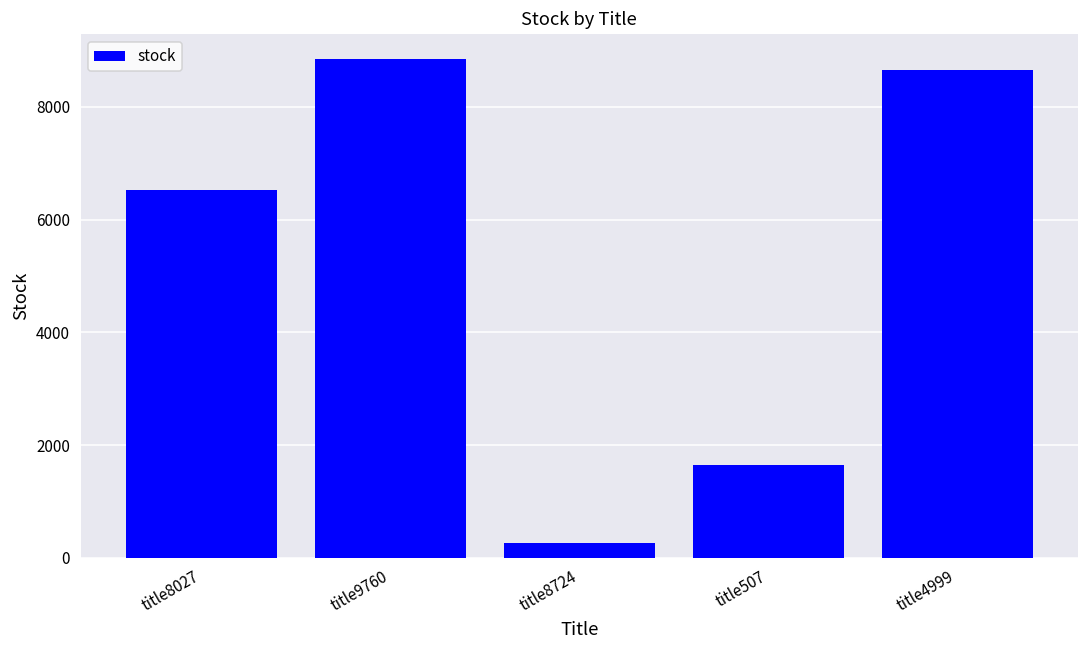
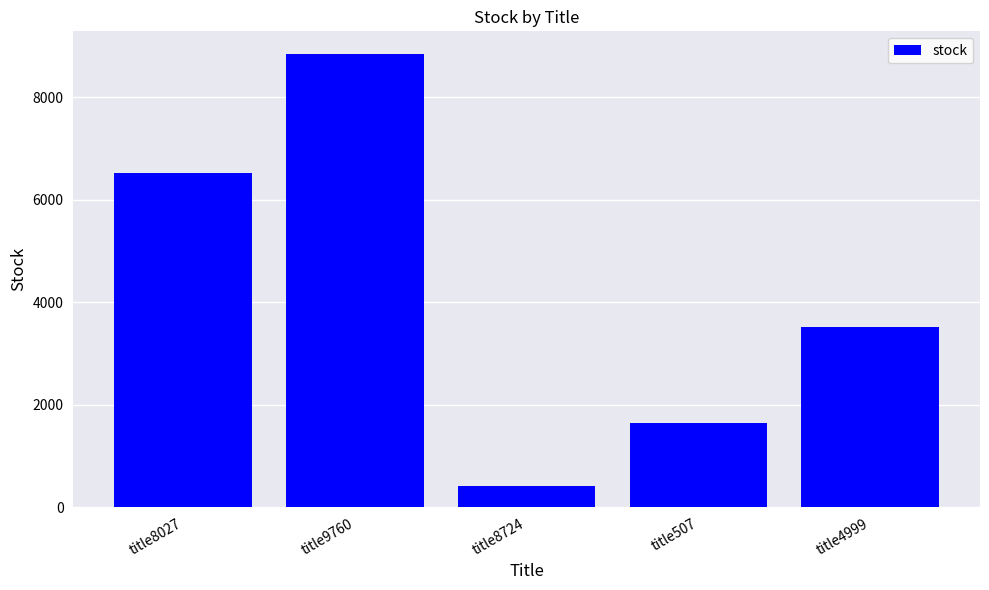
  {
    "title8027": 6500,
    "title9760": 8800,
-   "title8724": 300,
+   "title8724": 400,
    "title507": 1600,
-   "title4999": 8700
+   "title4999": 3500
  }
